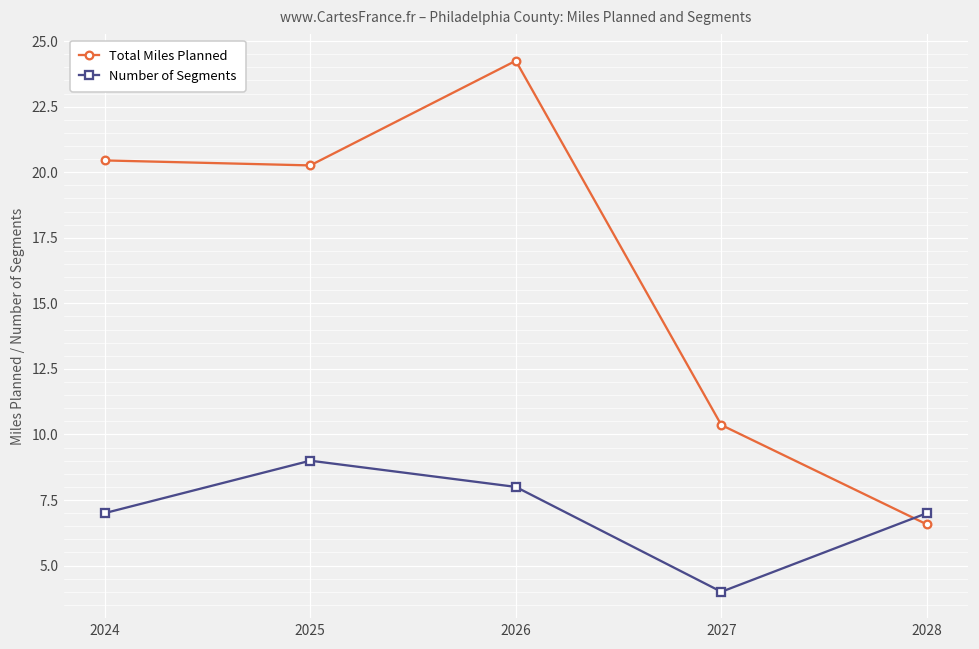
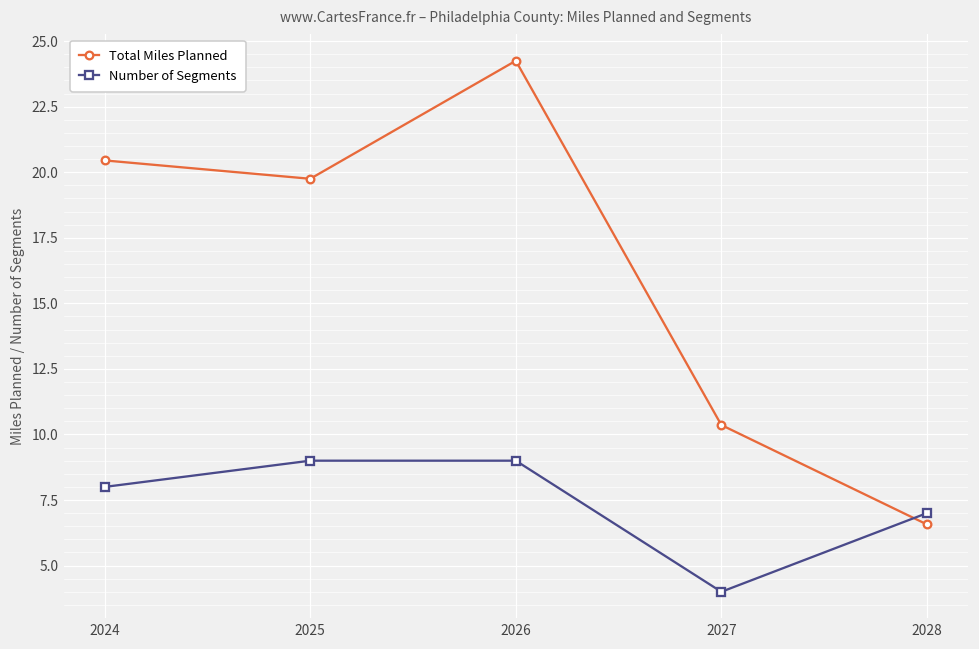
  {
    "Total Miles Planned": {
      "2024": 20.5,
-     "2025": 20.3,
+     "2025": 19.8,
      "2026": 24.3,
      "2027": 10.4,
      "2028": 6.6
    },
    "Number of Segments": {
-     "2024": 7,
+     "2024": 8,
      "2025": 9,
-     "2026": 8,
+     "2026": 9,
      "2027": 4,
      "2028": 7
    }
  }
